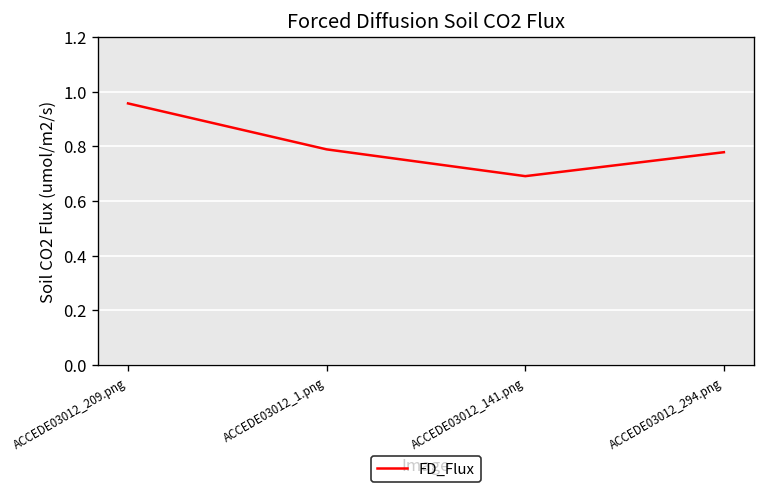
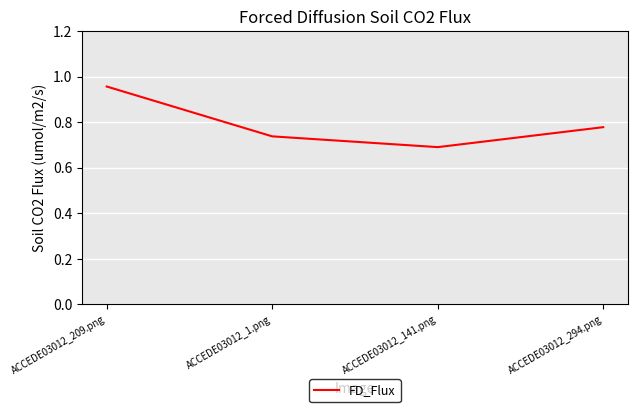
  {
    "ACCEDE03012_209.png": 0.96,
-   "ACCEDE03012_1.png": 0.79,
+   "ACCEDE03012_1.png": 0.74,
    "ACCEDE03012_141.png": 0.69,
    "ACCEDE03012_294.png": 0.78
  }
